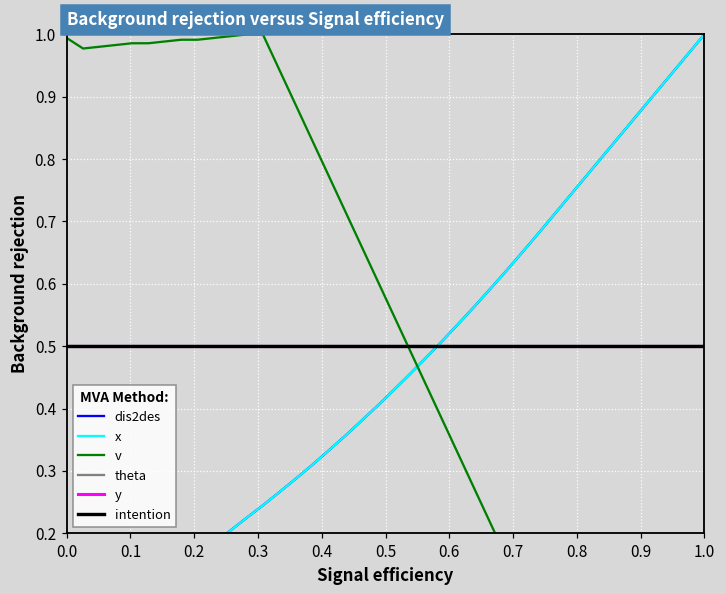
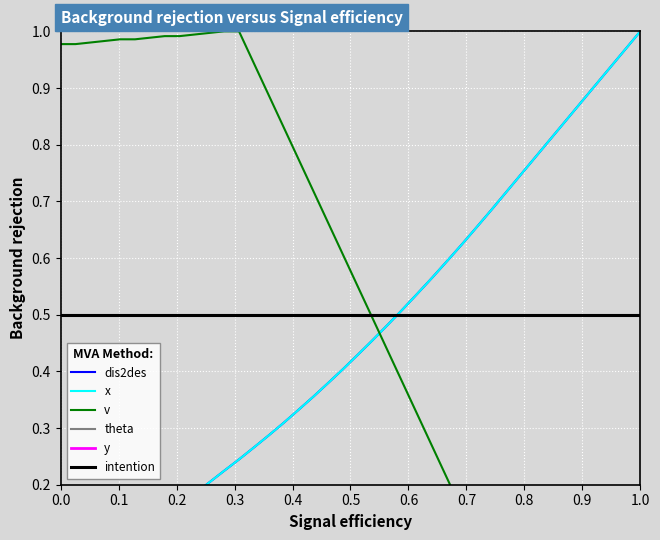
  {
    "x": {
      "1.0": 1.00
    },
    "v": {
-     "0.0": 0.99
+     "0.0": 0.98
    },
    "intention": {
      "0.0": 0.50,
      "1.0": 0.50
    }
  }
